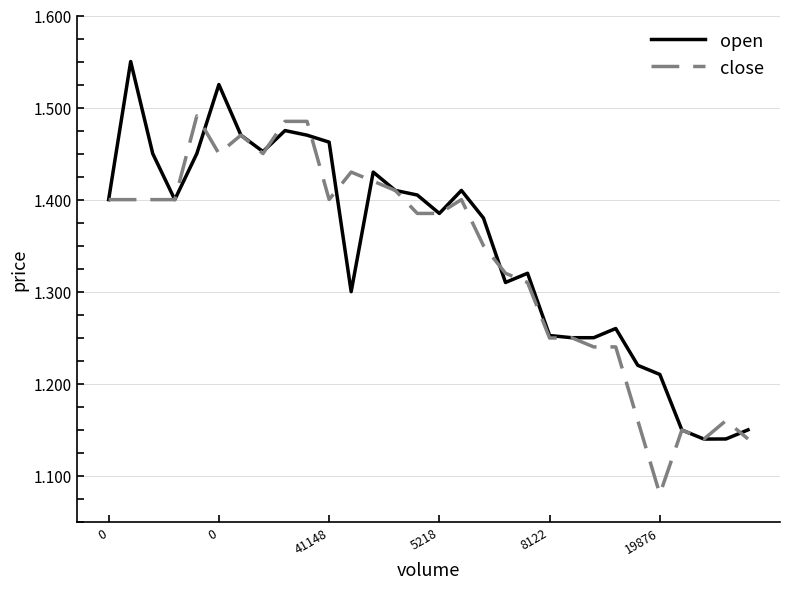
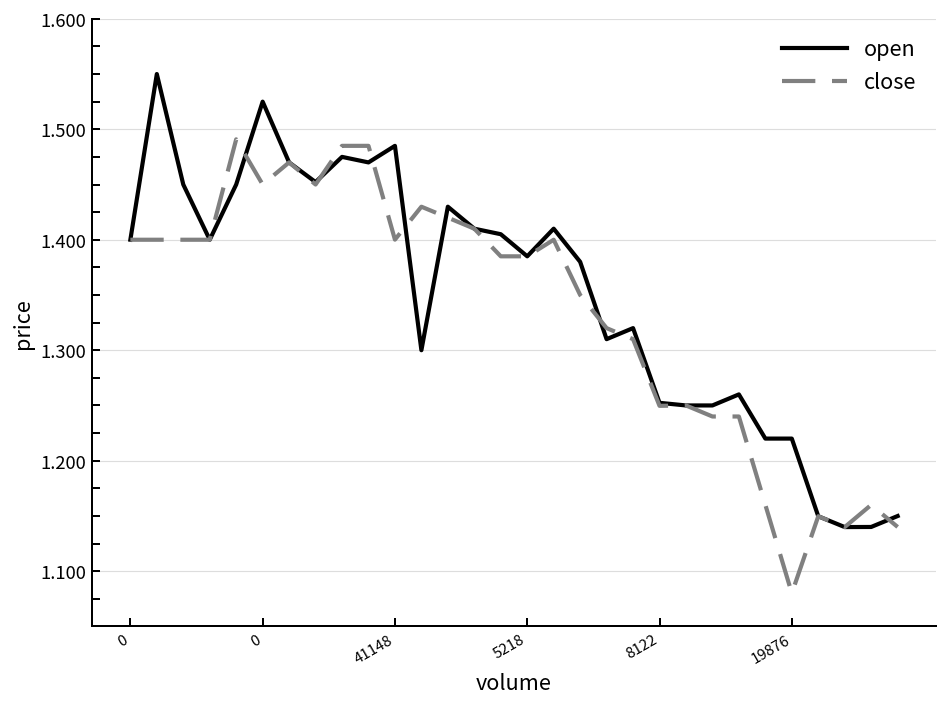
  {
    "open": {
-     "41148": 1.46,
-     "19876": 1.21
+     "41148": 1.49,
+     "19876": 1.22
    },
    "close": {
      "41148": 1.40,
      "19876": 1.08
    }
  }
